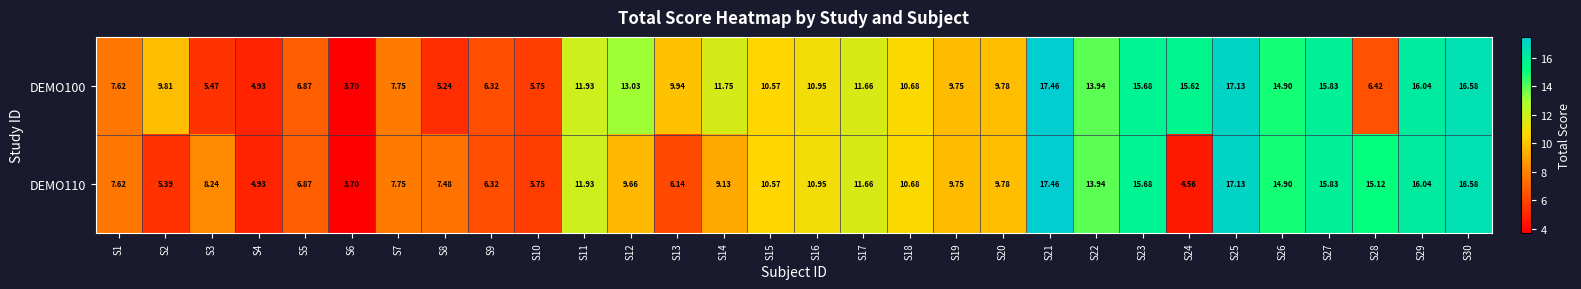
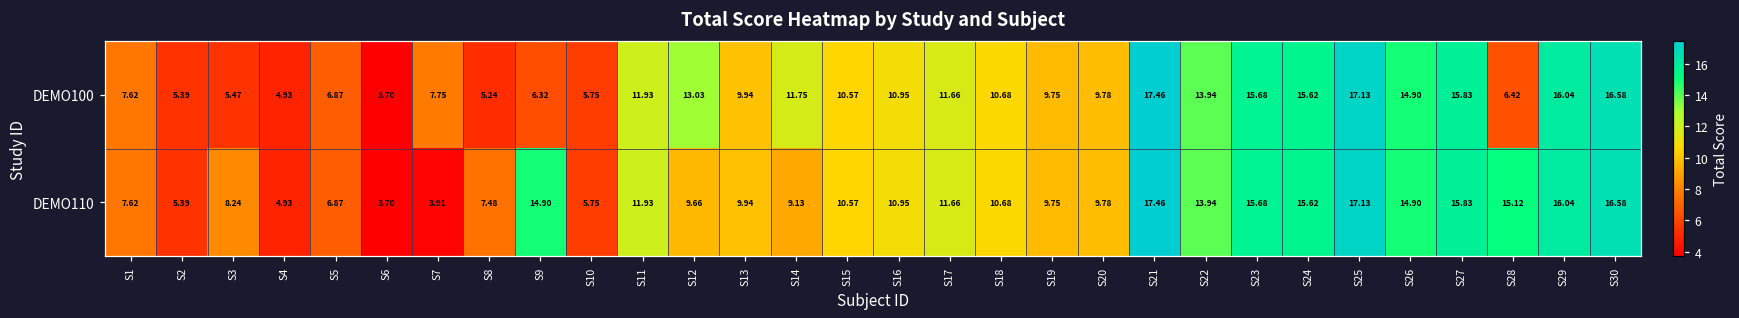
  {
    "DEMO100": {
      "S1": 7.62,
-     "S2": 9.81,
+     "S2": 5.39,
      "S3": 5.47,
      "S4": 4.93,
      "S5": 6.87,
      "S6": 3.70,
      "S7": 7.75,
      "S8": 5.24,
      "S9": 6.32,
      "S10": 5.75,
      "S11": 11.93,
      "S12": 13.03,
      "S13": 9.94,
      "S14": 11.75,
      "S15": 10.57,
      "S16": 10.95,
      "S17": 11.66,
      "S18": 10.68,
      "S19": 9.75,
      "S20": 9.78,
      "S21": 17.46,
      "S22": 13.94,
      "S23": 15.68,
      "S24": 15.62,
      "S25": 17.13,
      "S26": 14.90,
      "S27": 15.83,
      "S28": 6.42,
      "S29": 16.04,
      "S30": 16.58
    },
    "DEMO110": {
      "S1": 7.62,
      "S2": 5.39,
      "S3": 8.24,
      "S4": 4.93,
      "S5": 6.87,
      "S6": 3.70,
-     "S7": 7.75,
+     "S7": 3.91,
      "S8": 7.48,
-     "S9": 6.32,
+     "S9": 14.90,
      "S10": 5.75,
      "S11": 11.93,
      "S12": 9.66,
-     "S13": 6.14,
+     "S13": 9.94,
      "S14": 9.13,
      "S15": 10.57,
      "S16": 10.95,
      "S17": 11.66,
      "S18": 10.68,
      "S19": 9.75,
      "S20": 9.78,
      "S21": 17.46,
      "S22": 13.94,
      "S23": 15.68,
-     "S24": 4.56,
+     "S24": 15.62,
      "S25": 17.13,
      "S26": 14.90,
      "S27": 15.83,
      "S28": 15.12,
      "S29": 16.04,
      "S30": 16.58
    }
  }
